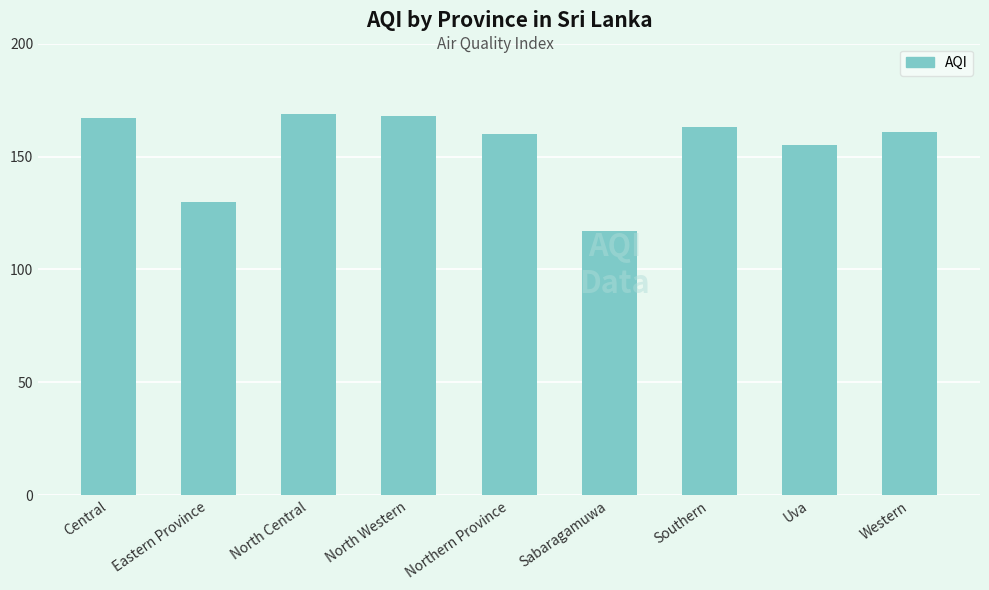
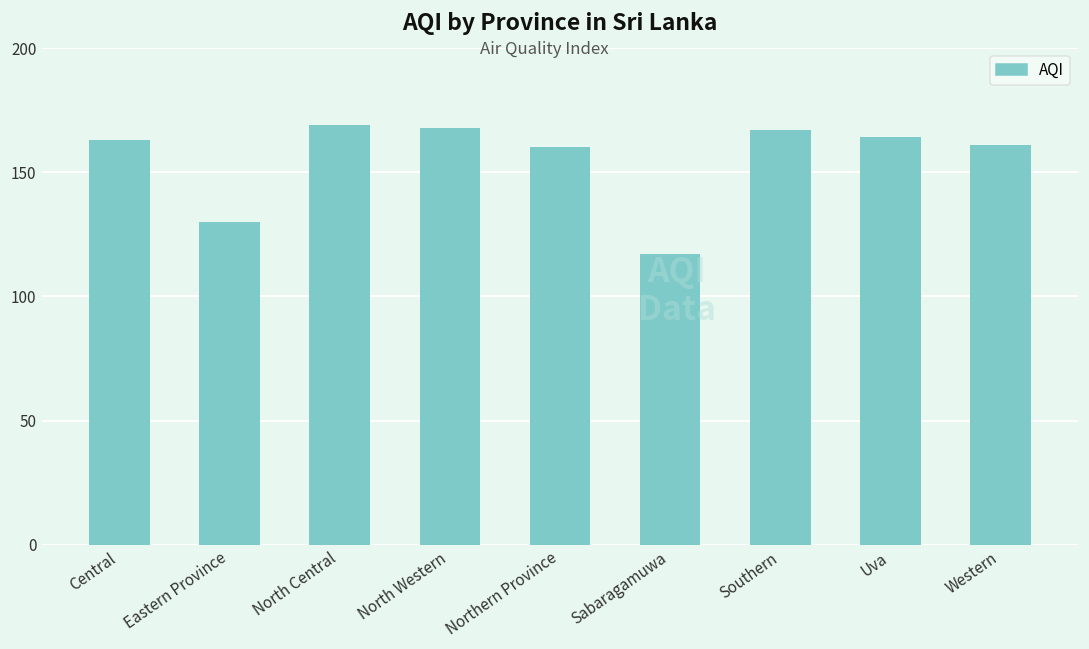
  {
-   "Central": 167,
+   "Central": 163,
    "Eastern Province": 130,
    "North Central": 169,
    "North Western": 168,
    "Northern Province": 160,
    "Sabaragamuwa": 117,
-   "Southern": 163,
-   "Uva": 155,
+   "Southern": 167,
+   "Uva": 164,
    "Western": 161
  }
